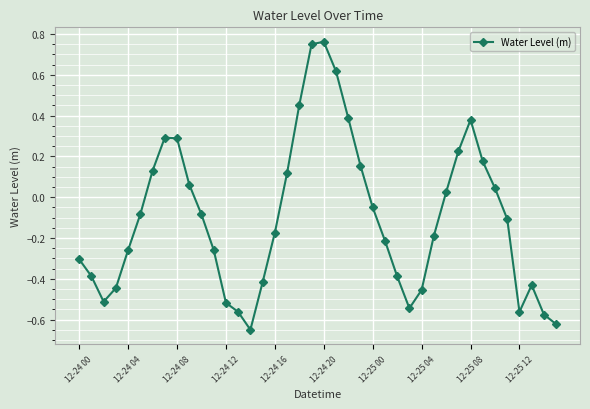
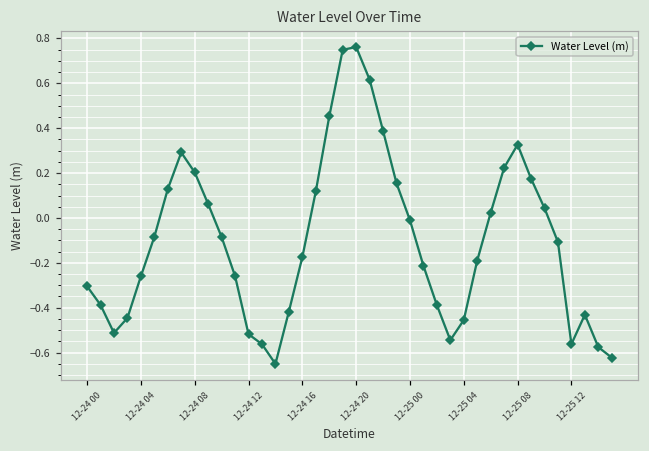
  {
    "12-24 00": -0.30,
    "12-24 04": -0.26,
-   "12-24 08": 0.29,
+   "12-24 08": 0.20,
    "12-24 12": -0.52,
    "12-24 16": -0.17,
    "12-24 20": 0.76,
-   "12-25 00": -0.05,
+   "12-25 00": -0.01,
    "12-25 04": -0.45,
-   "12-25 08": 0.38,
+   "12-25 08": 0.33,
    "12-25 12": -0.56
  }
